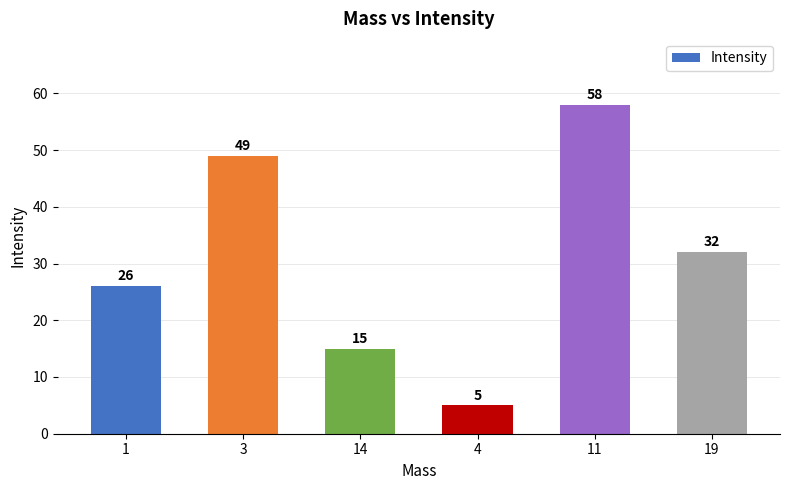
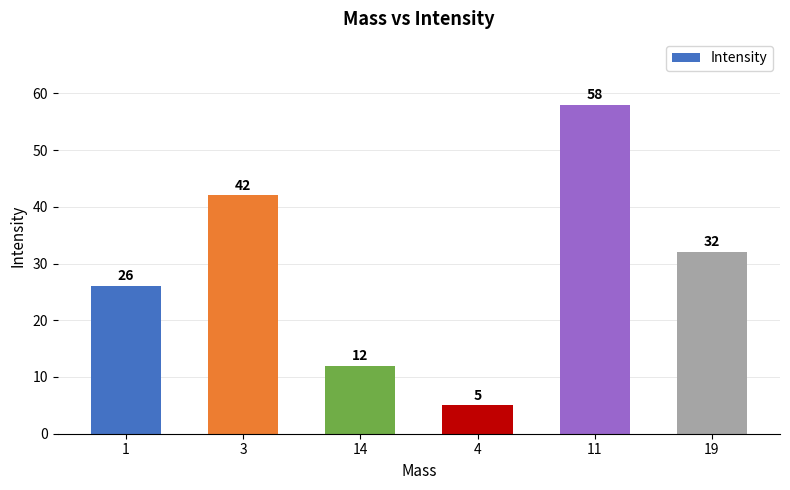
  {
    "1": 26,
-   "3": 49,
-   "14": 15,
+   "3": 42,
+   "14": 12,
    "4": 5,
    "11": 58,
    "19": 32
  }
